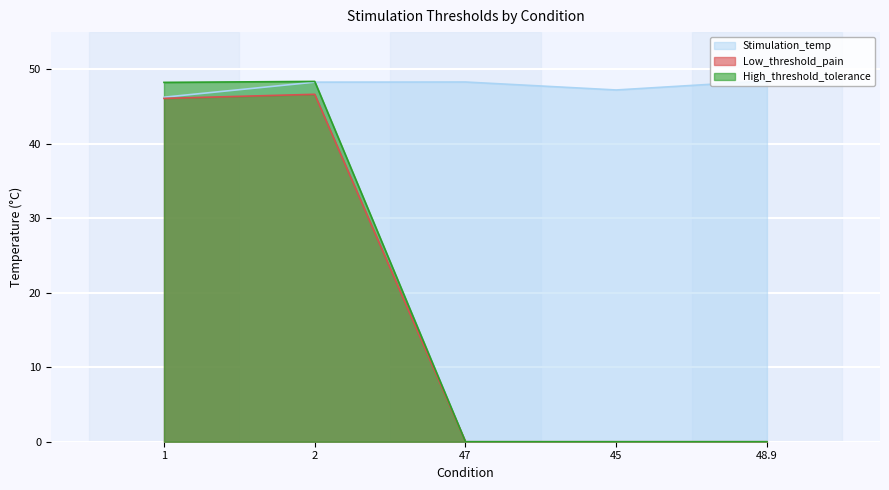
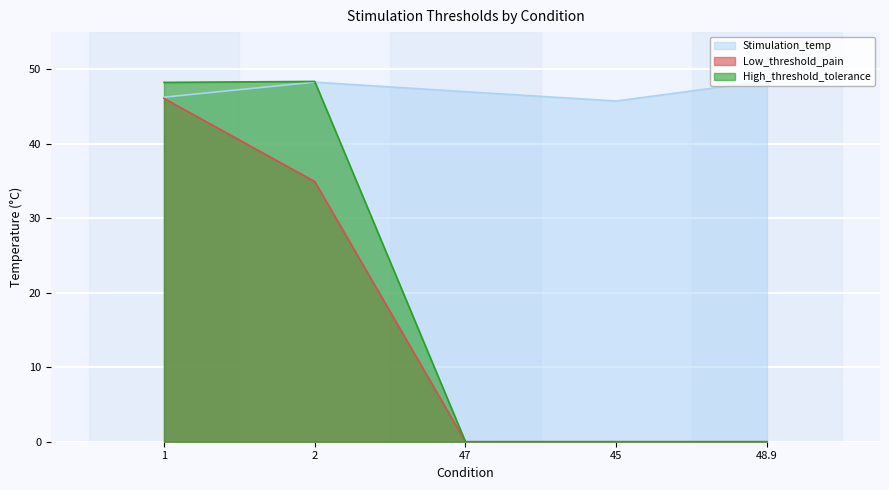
  {
    "Stimulation_temp": {
-     "47": 48,
-     "45": 47
+     "47": 47,
+     "45": 46
    },
    "Low_threshold_pain": {
-     "2": 47
+     "2": 35
    },
    "High_threshold_tolerance": {
      "1": 48
    }
  }
